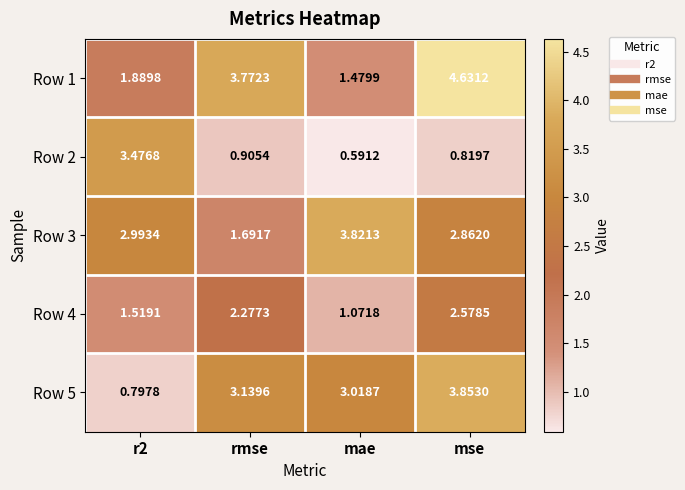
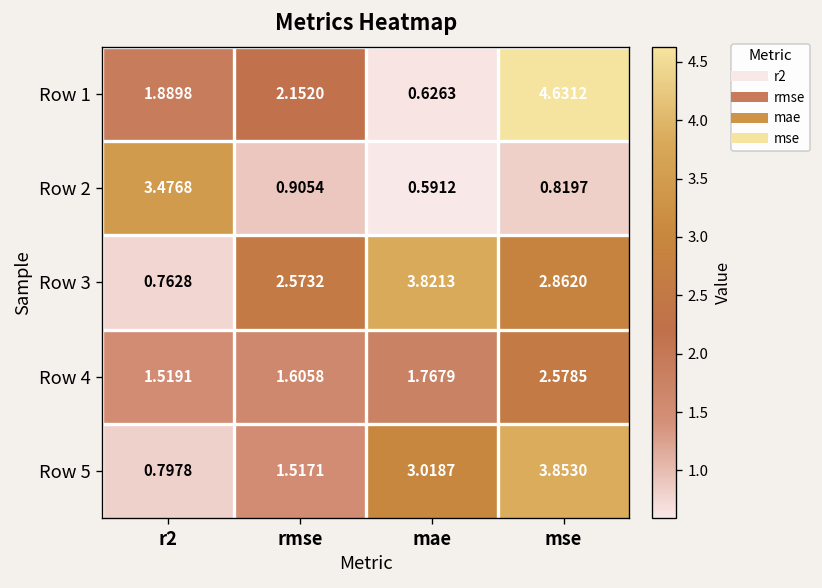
  {
    "Row 1": {
      "r2": 1.8898,
-     "rmse": 3.7723,
-     "mae": 1.4799,
+     "rmse": 2.1520,
+     "mae": 0.6263,
      "mse": 4.6312
    },
    "Row 2": {
      "r2": 3.4768,
      "rmse": 0.9054,
      "mae": 0.5912,
      "mse": 0.8197
    },
    "Row 3": {
-     "r2": 2.9934,
-     "rmse": 1.6917,
+     "r2": 0.7628,
+     "rmse": 2.5732,
      "mae": 3.8213,
      "mse": 2.8620
    },
    "Row 4": {
      "r2": 1.5191,
-     "rmse": 2.2773,
-     "mae": 1.0718,
+     "rmse": 1.6058,
+     "mae": 1.7679,
      "mse": 2.5785
    },
    "Row 5": {
      "r2": 0.7978,
-     "rmse": 3.1396,
+     "rmse": 1.5171,
      "mae": 3.0187,
      "mse": 3.8530
    }
  }
